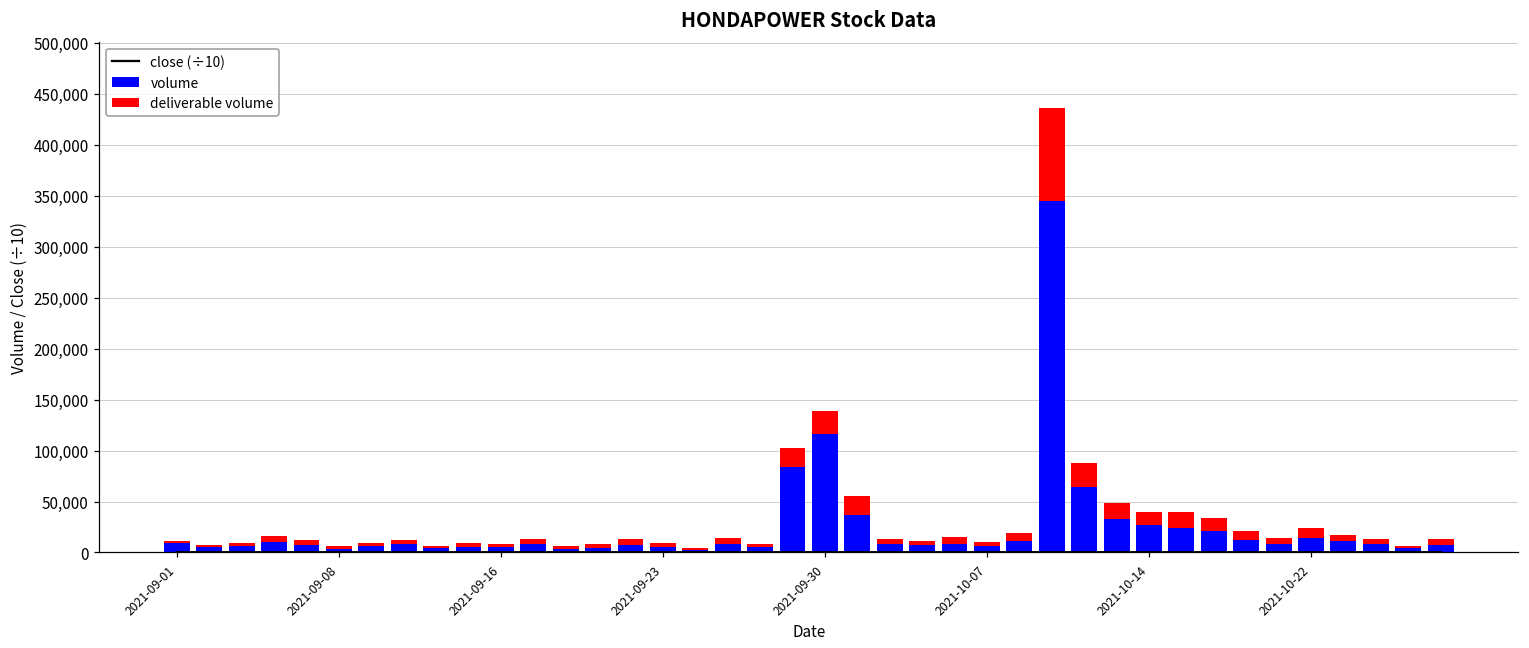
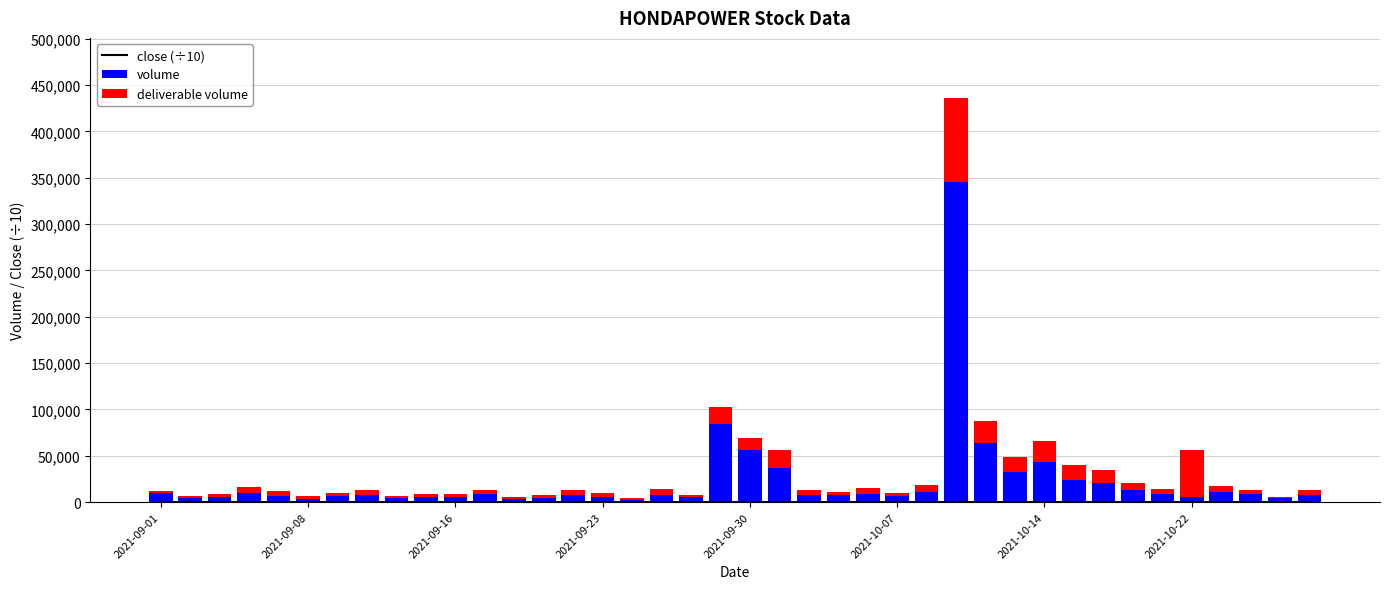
  {
    "close (÷10)": {
      "2021-09-01": "0",
      "2021-09-08": "0",
      "2021-09-16": "0",
      "2021-09-23": "0",
      "2021-09-30": "0",
      "2021-10-07": "0",
      "2021-10-14": "0",
      "2021-10-22": "0"
    },
    "volume": {
      "2021-09-01": "10,000",
      "2021-09-08": "0",
      "2021-09-16": "10,000",
      "2021-09-23": "10,000",
-     "2021-09-30": "120,000",
+     "2021-09-30": "60,000",
      "2021-10-07": "10,000",
-     "2021-10-14": "30,000",
-     "2021-10-22": "14,000"
+     "2021-10-14": "40,000",
+     "2021-10-22": "5,000"
    },
    "deliverable volume": {
      "2021-09-08": "0",
      "2021-09-16": "0",
      "2021-09-23": "0",
-     "2021-09-30": "20,000",
+     "2021-09-30": "10,000",
      "2021-10-07": "0",
-     "2021-10-14": "10,000",
-     "2021-10-22": "10,000"
+     "2021-10-14": "20,000",
+     "2021-10-22": "50,000"
    }
  }
